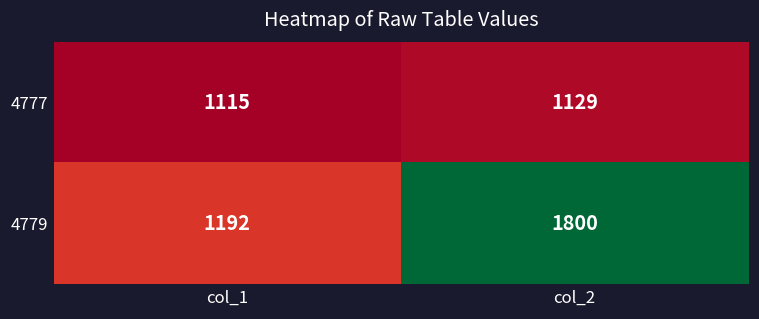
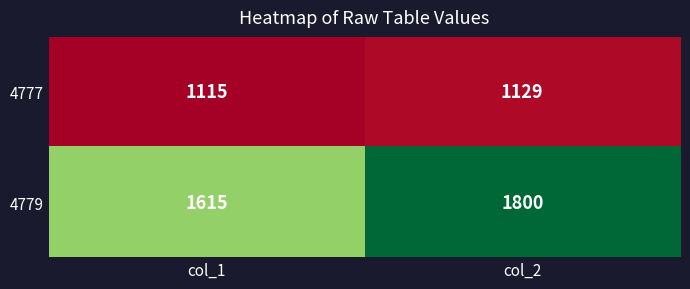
  {
    "4777": {
      "col_1": 1115,
      "col_2": 1129
    },
    "4779": {
-     "col_1": 1192,
+     "col_1": 1615,
      "col_2": 1800
    }
  }
